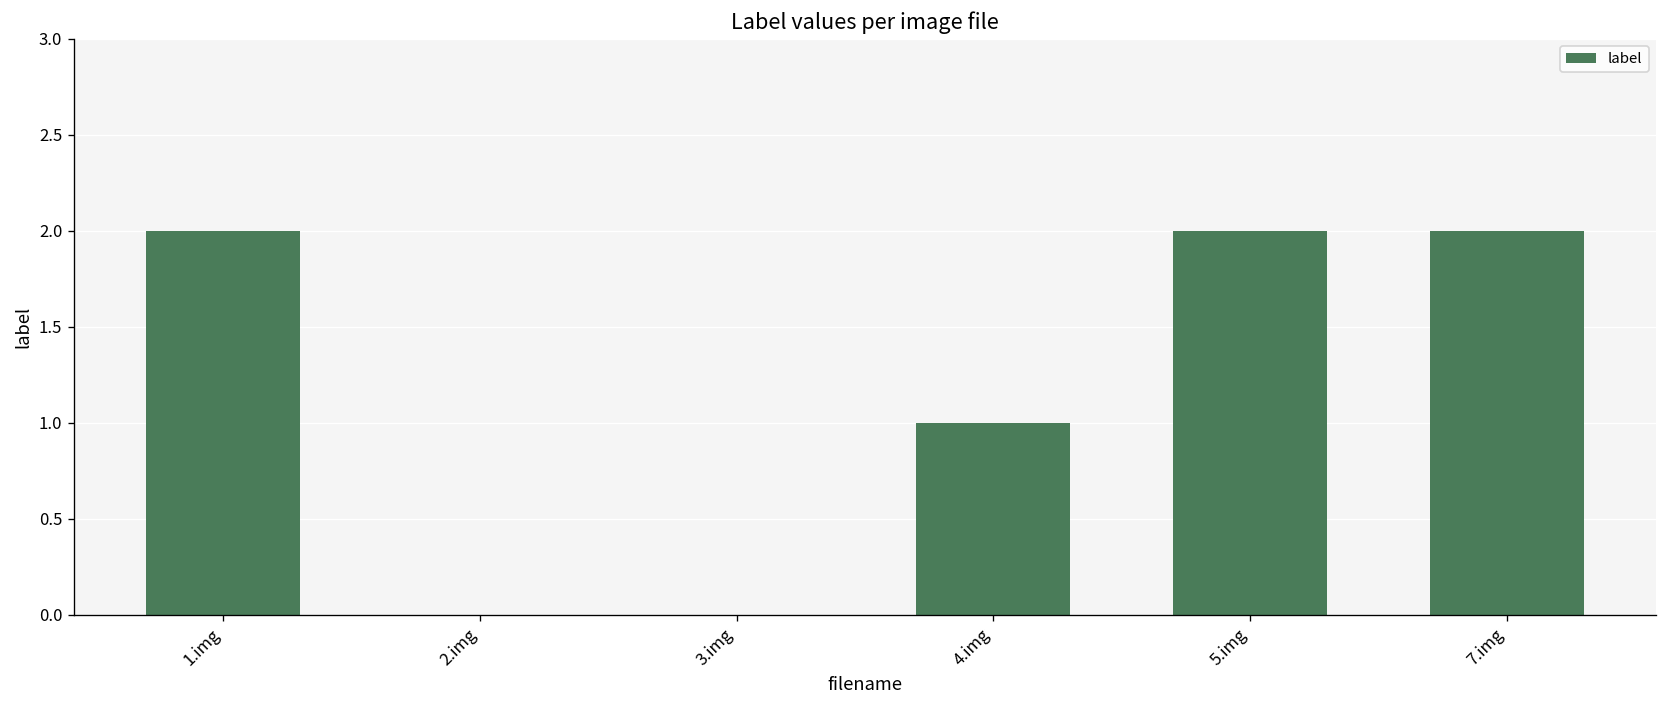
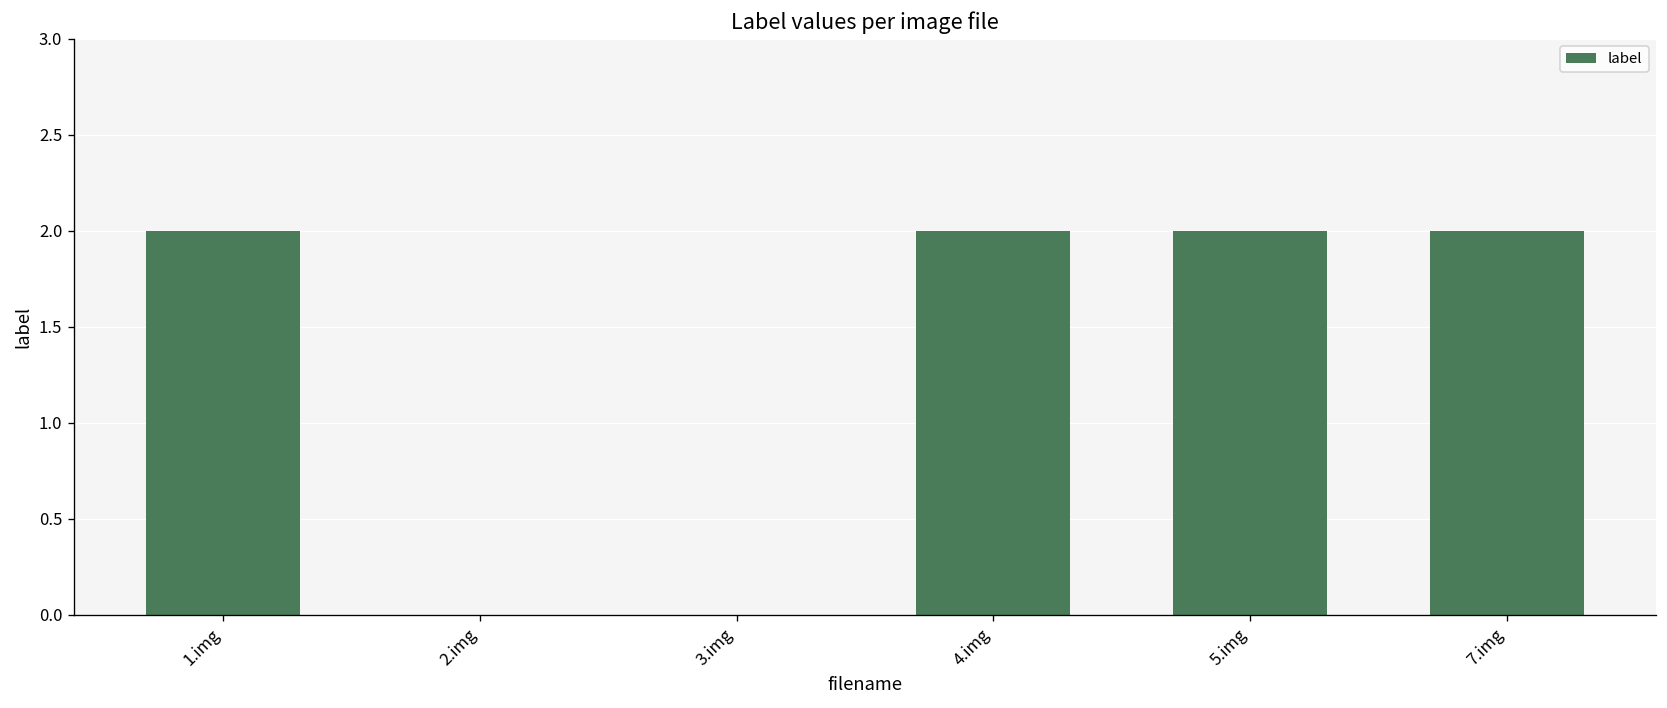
  {
    "1.img": 2,
    "2.img": 0,
    "3.img": 0,
-   "4.img": 1,
+   "4.img": 2,
    "5.img": 2,
    "7.img": 2
  }
